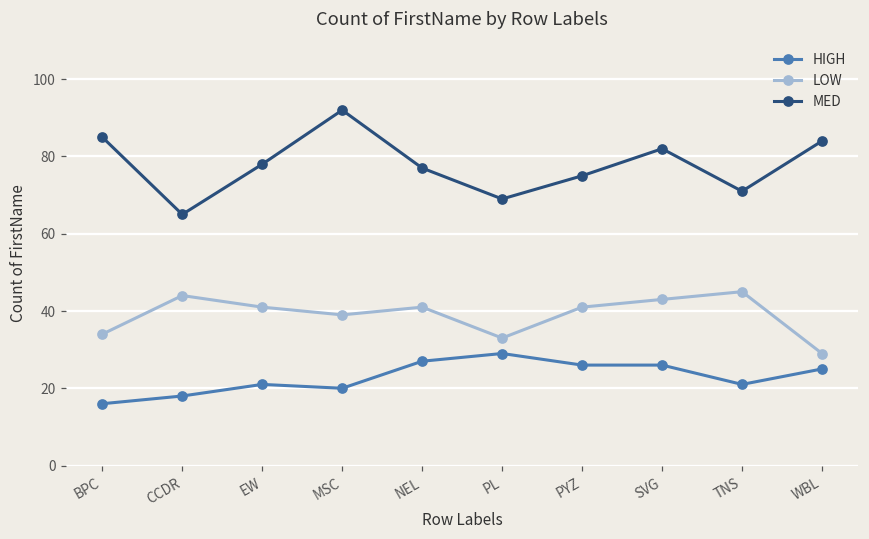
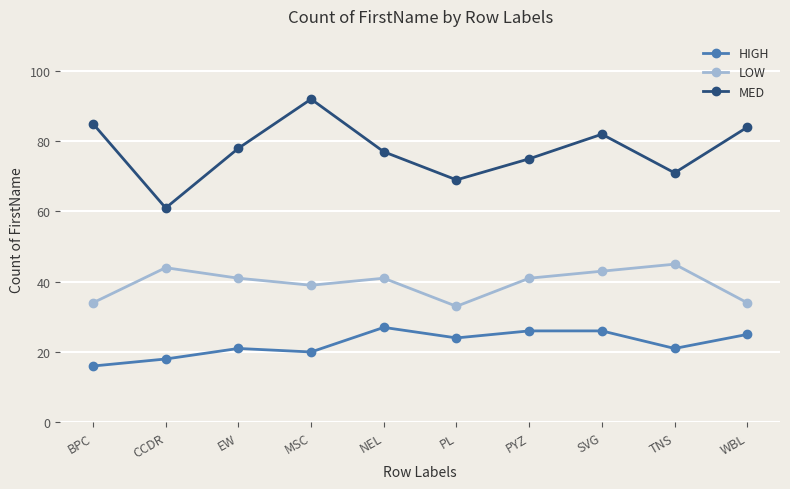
  {
    "HIGH": {
      "BPC": 16,
      "CCDR": 18,
      "EW": 21,
      "MSC": 20,
      "NEL": 27,
-     "PL": 29,
+     "PL": 24,
      "PYZ": 26,
      "SVG": 26,
      "TNS": 21,
      "WBL": 25
    },
    "LOW": {
      "BPC": 34,
      "CCDR": 44,
      "EW": 41,
      "MSC": 39,
      "NEL": 41,
      "PL": 33,
      "PYZ": 41,
      "SVG": 43,
      "TNS": 45,
-     "WBL": 29
+     "WBL": 34
    },
    "MED": {
      "BPC": 85,
-     "CCDR": 65,
+     "CCDR": 61,
      "EW": 78,
      "MSC": 92,
      "NEL": 77,
      "PL": 69,
      "PYZ": 75,
      "SVG": 82,
      "TNS": 71,
      "WBL": 84
    }
  }
